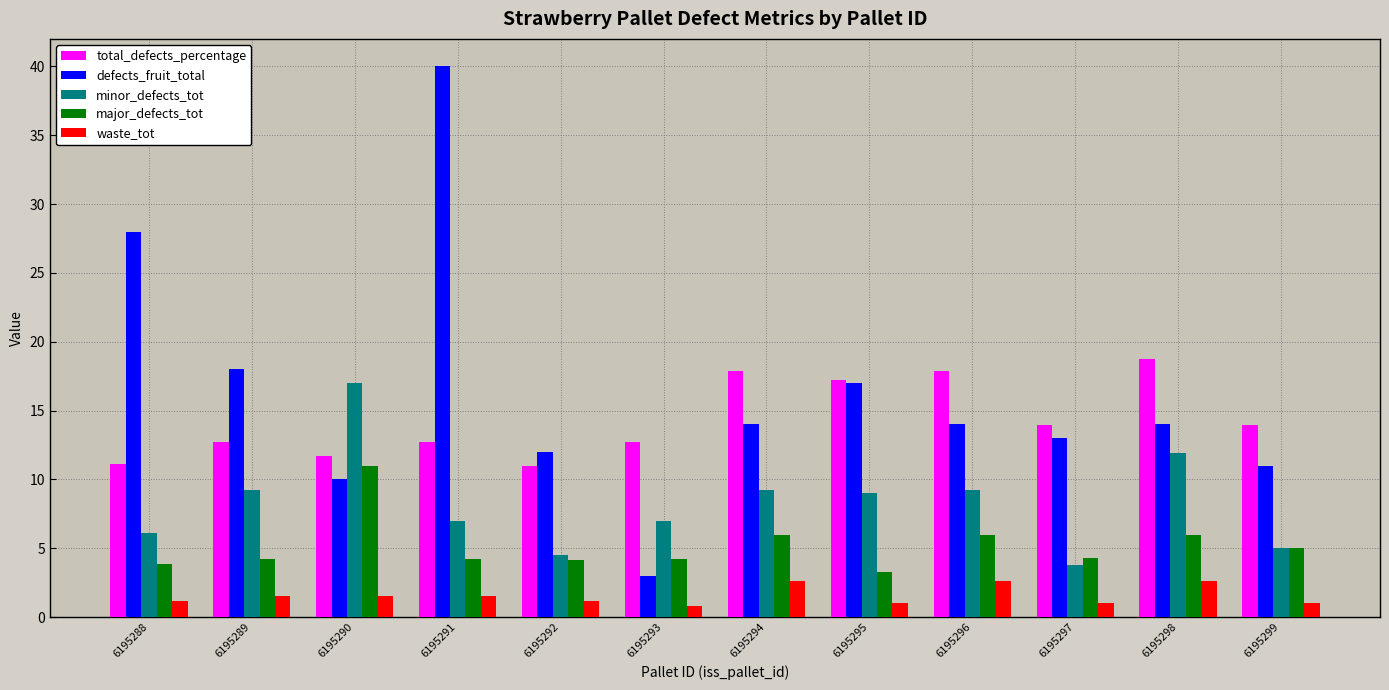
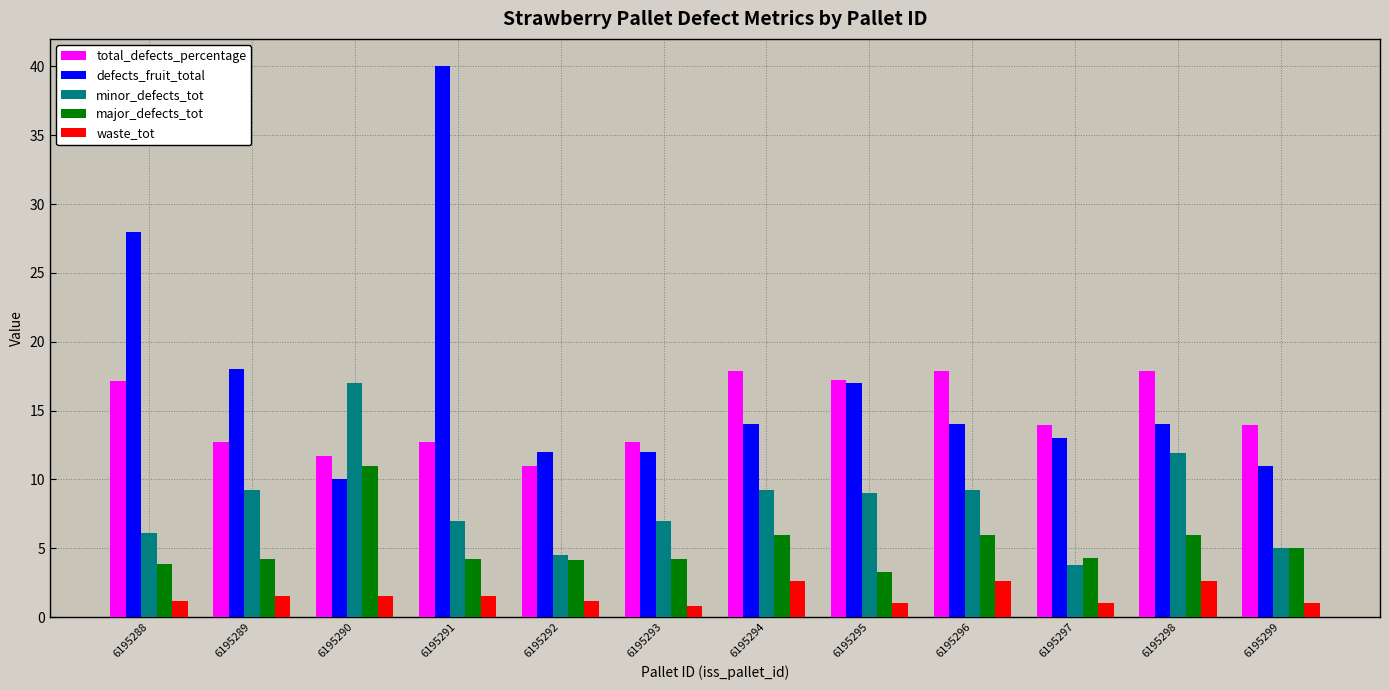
  {
    "total_defects_percentage": {
-     "6195288": 11.1,
+     "6195288": 17.2,
      "6195289": 12.7,
      "6195290": 11.7,
      "6195291": 12.7,
      "6195292": 11.0,
      "6195293": 12.7,
      "6195294": 17.9,
      "6195295": 17.3,
      "6195296": 17.9,
      "6195297": 14.0,
-     "6195298": 18.7,
+     "6195298": 17.9,
      "6195299": 14.0
    },
    "defects_fruit_total": {
      "6195288": 28,
      "6195289": 18,
      "6195290": 10,
      "6195291": 40,
      "6195292": 12,
-     "6195293": 3,
+     "6195293": 12,
      "6195294": 14,
      "6195295": 17,
      "6195296": 14,
      "6195297": 13,
      "6195298": 14,
      "6195299": 11
    },
    "minor_defects_tot": {
      "6195288": 6.1,
      "6195289": 9.3,
      "6195290": 17.0,
      "6195291": 7.0,
      "6195292": 4.5,
      "6195293": 7.0,
      "6195294": 9.3,
      "6195295": 9.0,
      "6195296": 9.3,
      "6195297": 3.8,
      "6195298": 11.9,
      "6195299": 5.0
    },
    "major_defects_tot": {
      "6195288": 3.8,
      "6195289": 4.3,
      "6195290": 11.0,
      "6195291": 4.3,
      "6195292": 4.2,
      "6195293": 4.3,
      "6195294": 6.0,
      "6195295": 3.3,
      "6195296": 6.0,
      "6195297": 4.3,
      "6195298": 6.0,
      "6195299": 5.0
    },
    "waste_tot": {
      "6195288": 1.2,
      "6195289": 1.5,
      "6195290": 1.5,
      "6195291": 1.5,
      "6195292": 1.1,
      "6195293": 0.8,
      "6195294": 2.6,
      "6195295": 1.0,
      "6195296": 2.6,
      "6195297": 1.0,
      "6195298": 2.6,
      "6195299": 1.0
    }
  }
